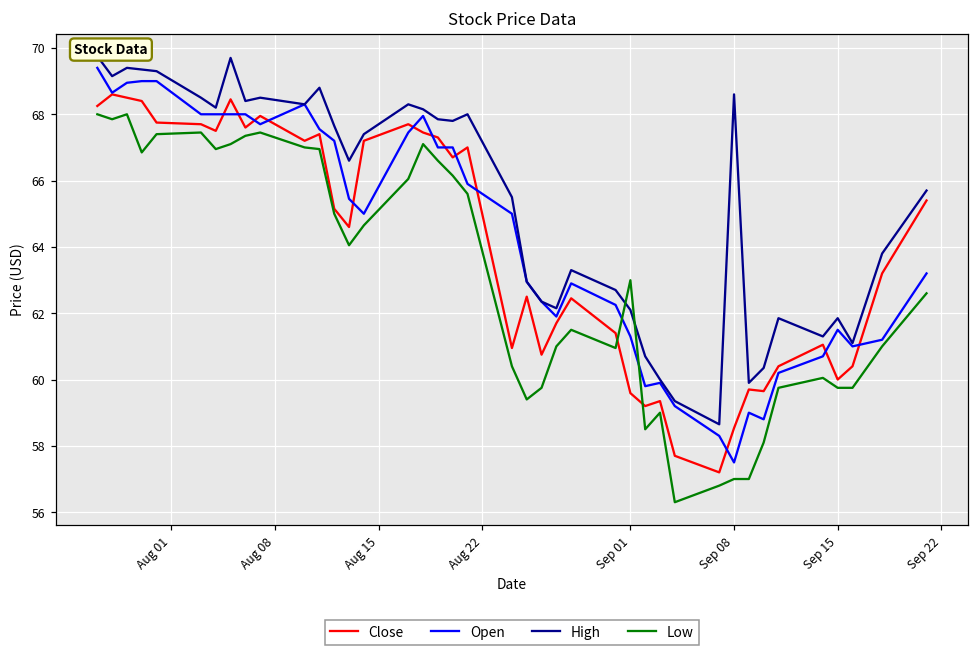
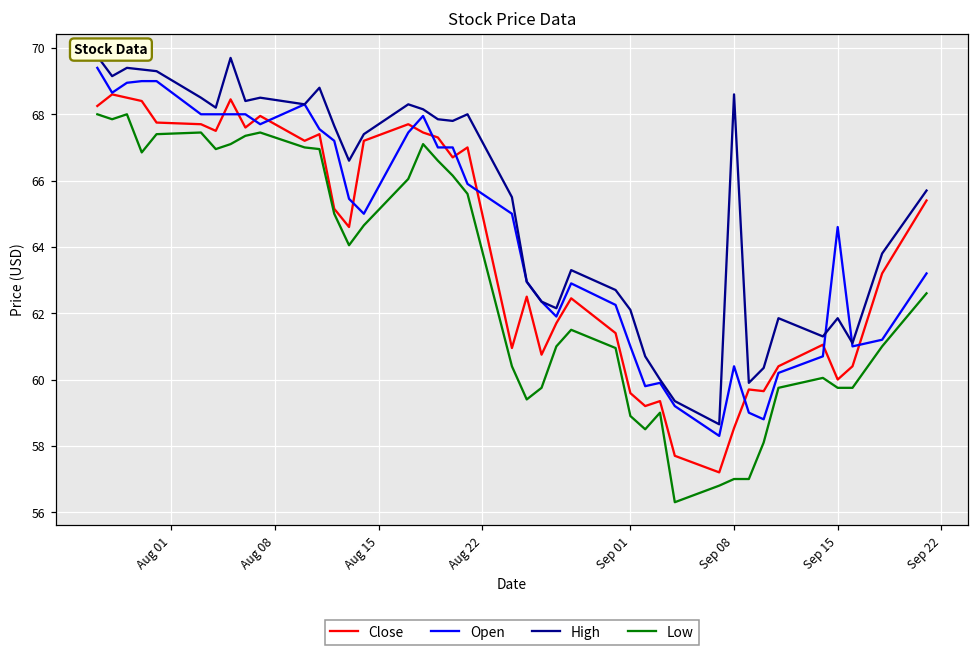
  {
    "Close": {
      "Sep 01": 59.6,
      "Sep 08": 58.5,
      "Sep 15": 60.0
    },
    "Open": {
-     "Sep 01": 61.3,
-     "Sep 08": 57.5,
-     "Sep 15": 61.5
+     "Sep 01": 61.0,
+     "Sep 08": 60.4,
+     "Sep 15": 64.6
    },
    "High": {
      "Sep 01": 62.1,
      "Sep 08": 68.6,
      "Sep 15": 61.8
    },
    "Low": {
-     "Sep 01": 63.0,
+     "Sep 01": 58.9,
      "Sep 08": 57.0,
      "Sep 15": 59.8
    }
  }
